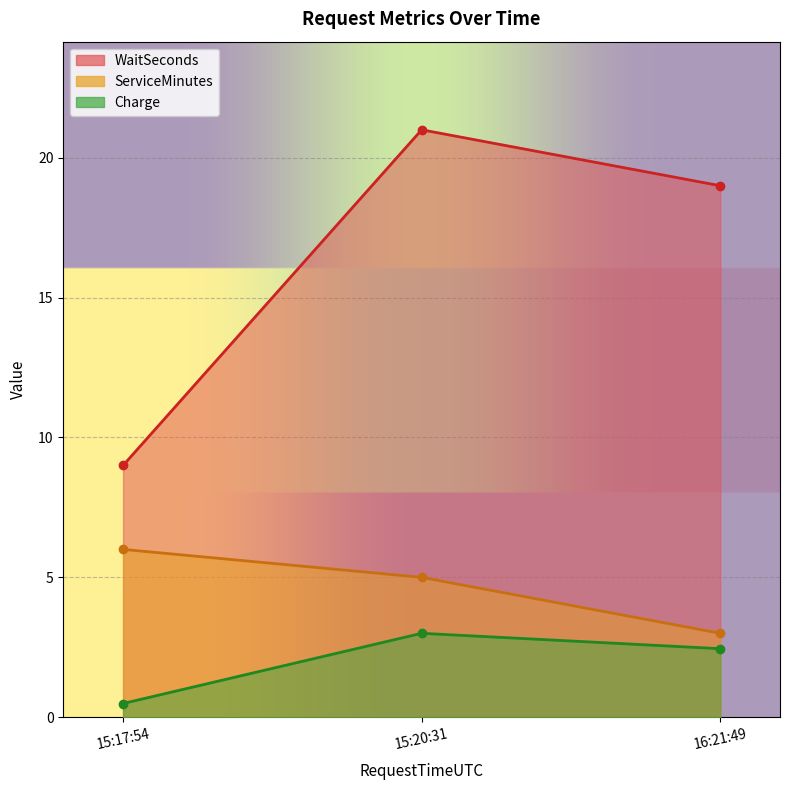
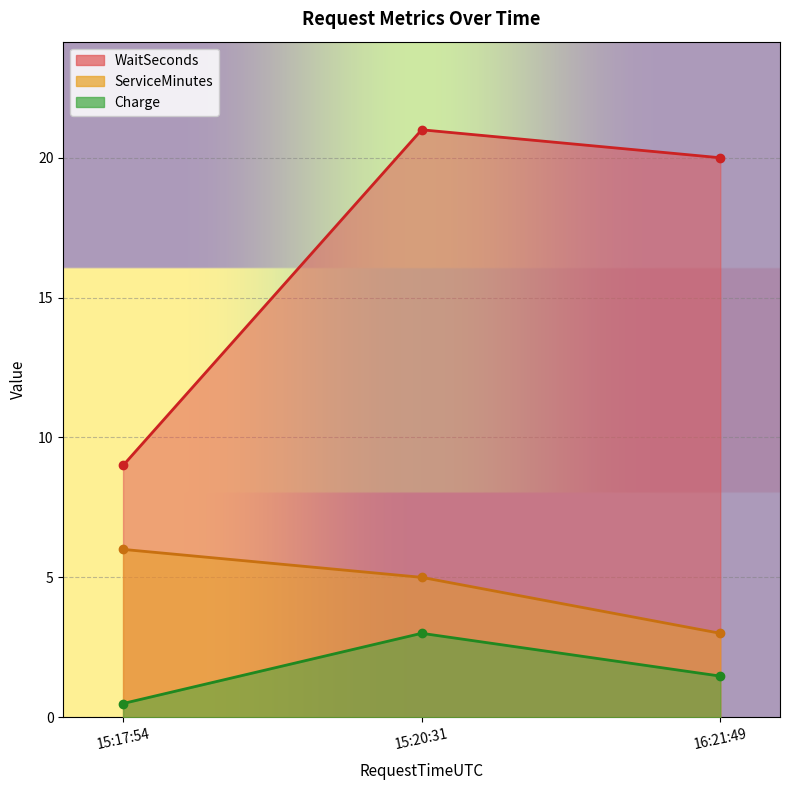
  {
    "WaitSeconds": {
      "15:17:54": 9,
      "15:20:31": 21,
-     "16:21:49": 19
+     "16:21:49": 20
    },
    "ServiceMinutes": {
      "15:17:54": 6.0,
      "15:20:31": 5.0,
      "16:21:49": 3.0
    },
    "Charge": {
      "15:17:54": 0.5,
      "15:20:31": 3.0,
-     "16:21:49": 2.5
+     "16:21:49": 1.5
    }
  }
